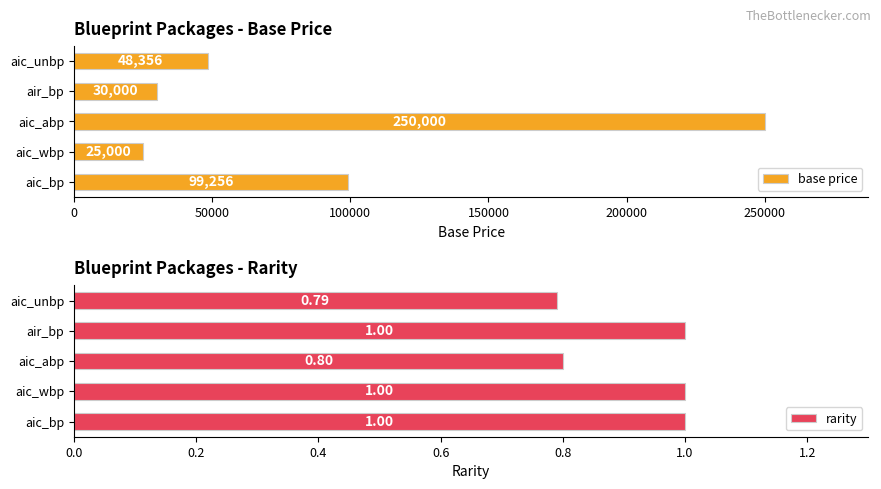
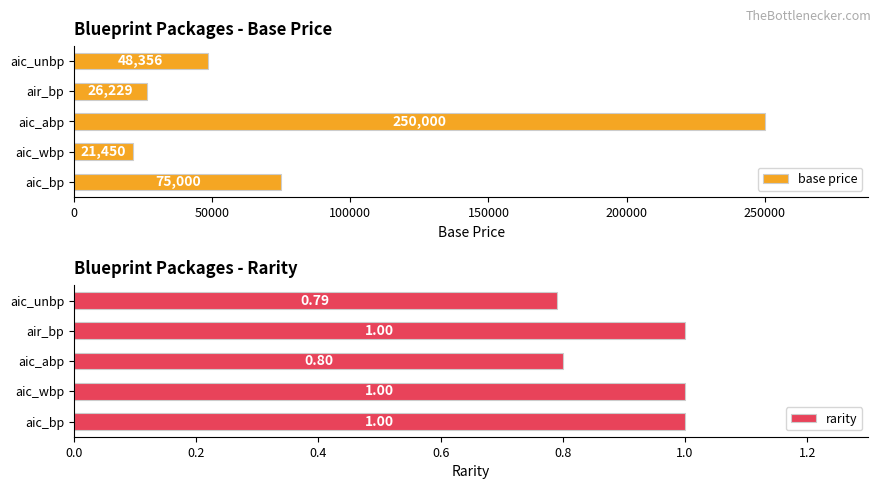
  {
    "Blueprint Packages - Base Price": {
      "aic_unbp": "48,356",
-     "air_bp": "30,000",
+     "air_bp": "26,229",
      "aic_abp": "250,000",
-     "aic_wbp": "25,000",
-     "aic_bp": "99,256"
+     "aic_wbp": "21,450",
+     "aic_bp": "75,000"
    },
    "Blueprint Packages - Rarity": {
      "aic_unbp": "0.79",
      "air_bp": "1.00",
      "aic_abp": "0.80",
      "aic_wbp": "1.00",
      "aic_bp": "1.00"
    }
  }
